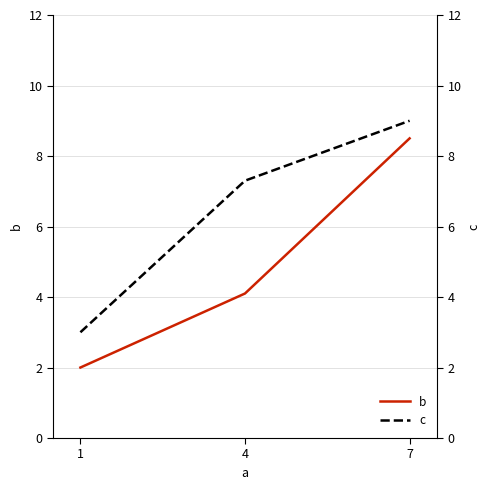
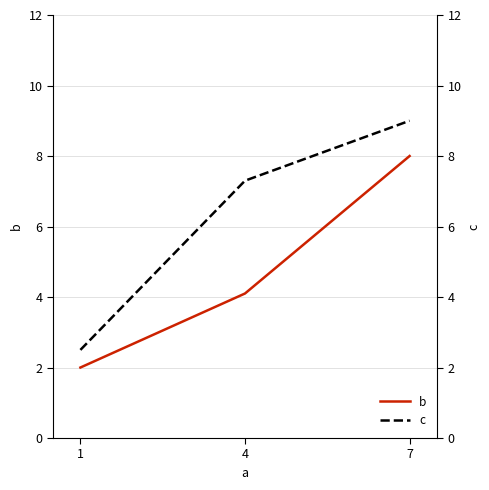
  {
    "b": {
      "1": 2.0,
      "4": 4.1,
-     "7": 8.5
+     "7": 8.0
    },
    "c": {
-     "1": 3.0,
+     "1": 2.5,
      "4": 7.3,
      "7": 9.0
    }
  }
